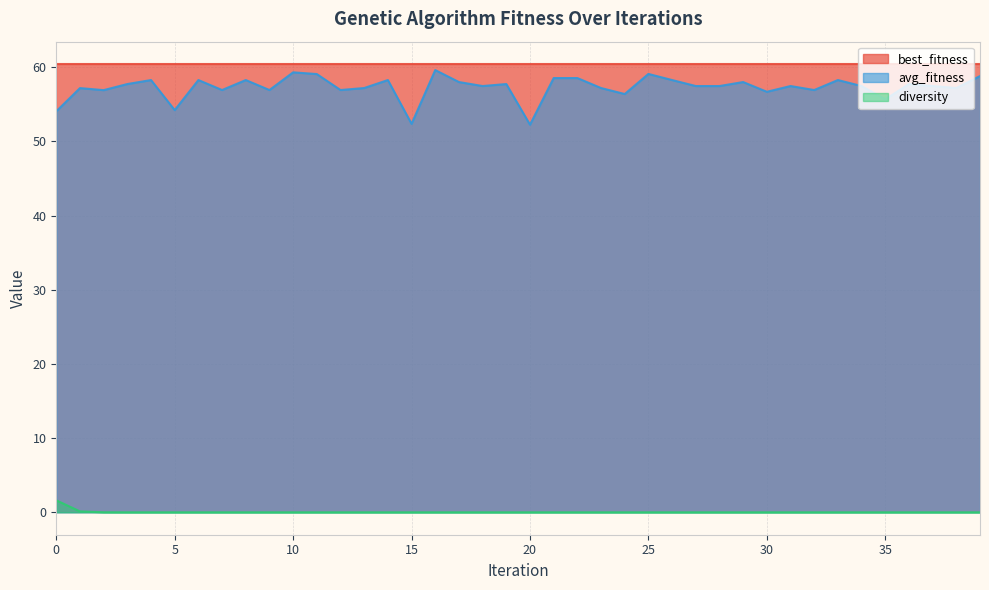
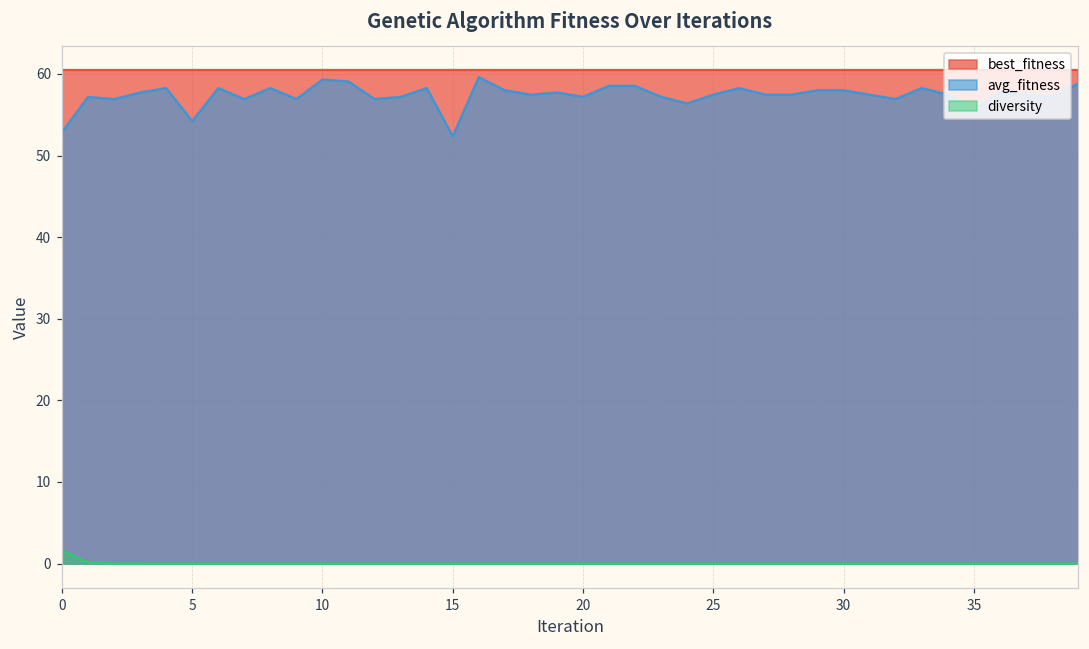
  {
    "best_fitness": {
      "0": 60,
      "5": 60,
      "10": 60,
      "15": 60,
      "20": 60,
      "25": 60,
      "30": 60
    },
    "avg_fitness": {
-     "0": 54,
+     "0": 53,
      "5": 54,
      "10": 59,
      "15": 52,
-     "20": 52,
-     "25": 59,
-     "30": 57
+     "20": 57,
+     "25": 57,
+     "30": 58
    },
    "diversity": {
      "0": 2,
      "5": 0,
      "10": 0,
      "15": 0,
      "20": 0,
      "25": 0,
      "30": 0,
      "35": 0
    }
  }
